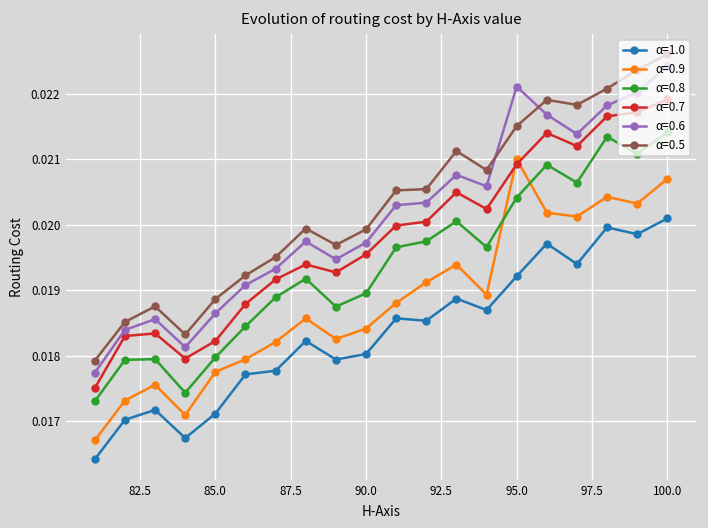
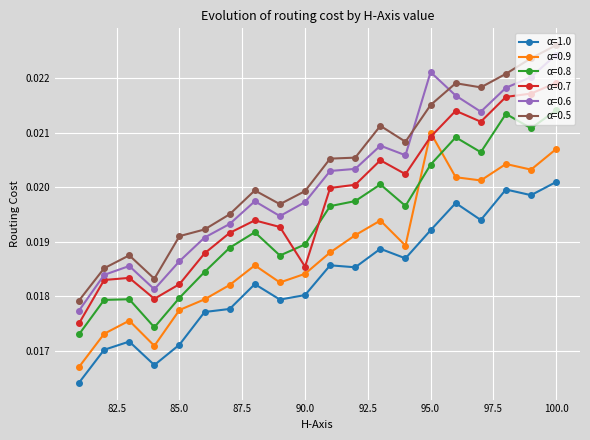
  {
    "α=1.0": {
      "85.0": 0.0171,
      "90.0": 0.0180,
      "95.0": 0.0192,
      "100.0": 0.0201
    },
    "α=0.9": {
      "85.0": 0.0178,
      "90.0": 0.0184,
      "95.0": 0.0210,
      "100.0": 0.0207
    },
    "α=0.8": {
      "85.0": 0.0180,
      "90.0": 0.0190,
      "95.0": 0.0204
    },
    "α=0.7": {
      "85.0": 0.0182,
-     "90.0": 0.0195,
+     "90.0": 0.0185,
      "95.0": 0.0209
    },
    "α=0.6": {
      "85.0": 0.0186,
      "90.0": 0.0197,
      "95.0": 0.0221
    },
    "α=0.5": {
-     "85.0": 0.0189,
+     "85.0": 0.0191,
      "90.0": 0.0199,
      "95.0": 0.0215
    }
  }
